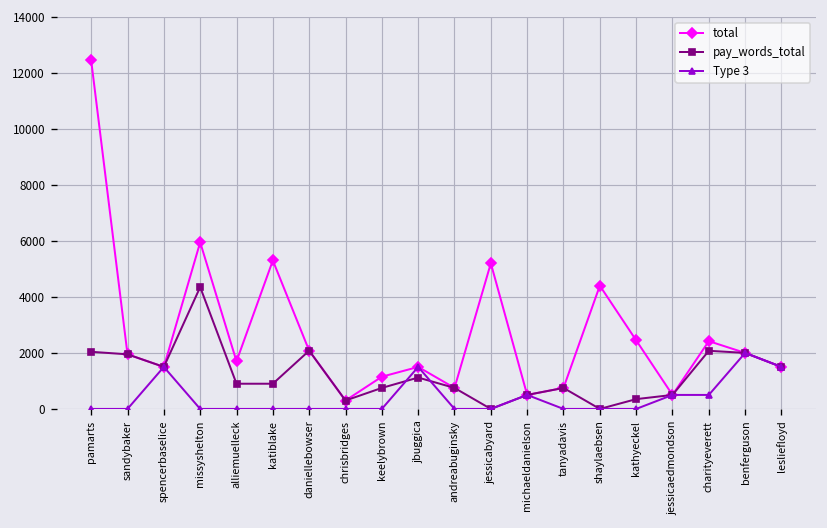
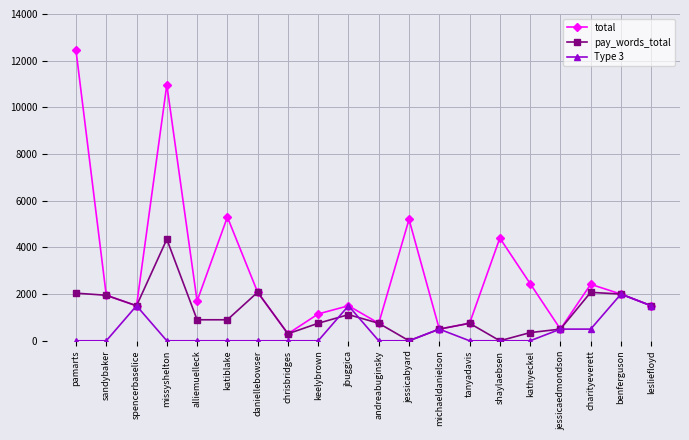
  {
    "total": {
      "pamarts": 12400,
-     "missyshelton": 6000,
+     "missyshelton": 11000,
      "alliemuelleck": 1700,
      "katiblake": 5300,
      "keelybrown": 1200,
      "jessicabyard": 5200,
      "shaylaebsen": 4400,
      "kathyeckel": 2500,
      "charityeverett": 2400
    },
    "pay_words_total": {
      "pamarts": 2000,
      "missyshelton": 4400,
      "alliemuelleck": 900,
      "katiblake": 900,
      "keelybrown": 800,
      "jbuggica": 1100,
      "kathyeckel": 400,
      "charityeverett": 2100
    },
    "Type 3": {
      "pamarts": 0,
      "sandybaker": 0,
      "missyshelton": 0,
      "alliemuelleck": 0,
      "katiblake": 0,
      "daniellebowser": 0,
      "chrisbridges": 0,
      "keelybrown": 0,
      "andreabuginsky": 0,
      "tanyadavis": 0,
      "kathyeckel": 0,
      "charityeverett": 500
    }
  }
